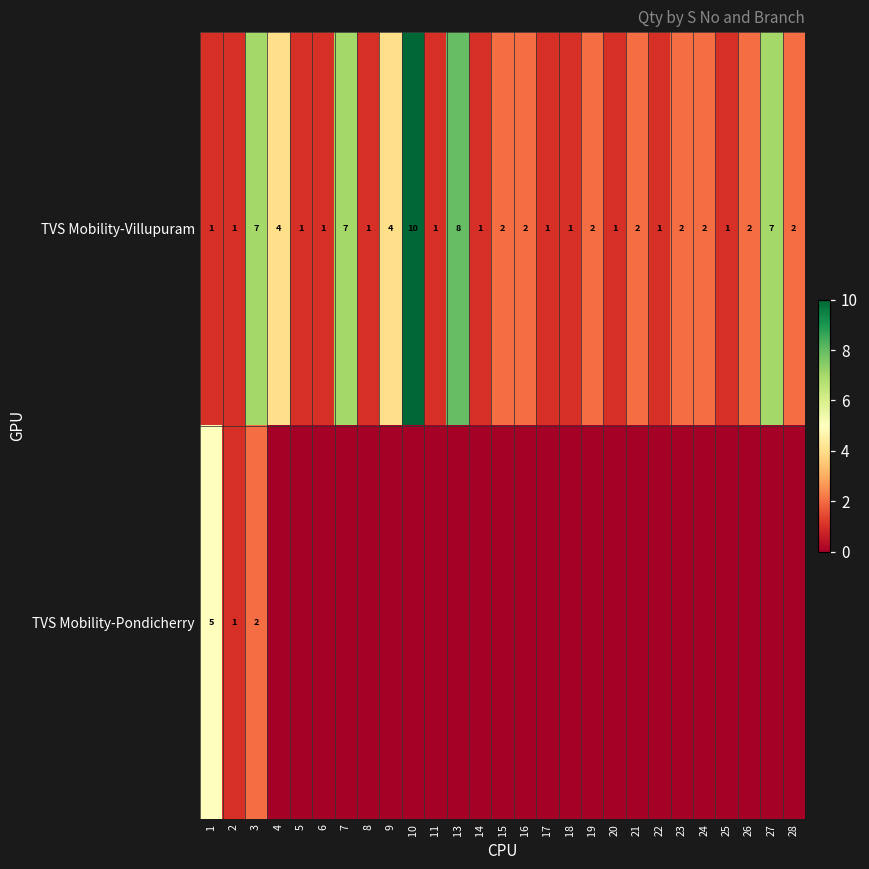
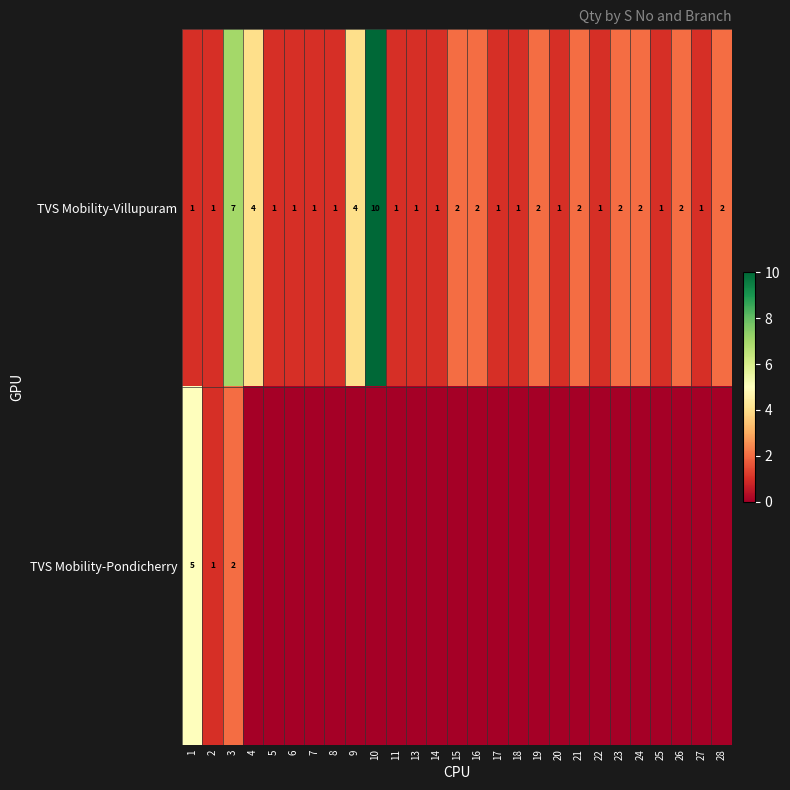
  {
    "TVS Mobility-Villupuram": {
      "1": 1,
      "2": 1,
      "3": 7,
      "4": 4,
      "5": 1,
      "6": 1,
-     "7": 7,
+     "7": 1,
      "8": 1,
      "9": 4,
      "10": 10,
      "11": 1,
-     "13": 8,
+     "13": 1,
      "14": 1,
      "15": 2,
      "16": 2,
      "17": 1,
      "18": 1,
      "19": 2,
      "20": 1,
      "21": 2,
      "22": 1,
      "23": 2,
      "24": 2,
      "25": 1,
      "26": 2,
-     "27": 7,
+     "27": 1,
      "28": 2
    },
    "TVS Mobility-Pondicherry": {
      "1": 5,
      "2": 1,
      "3": 2
    }
  }
